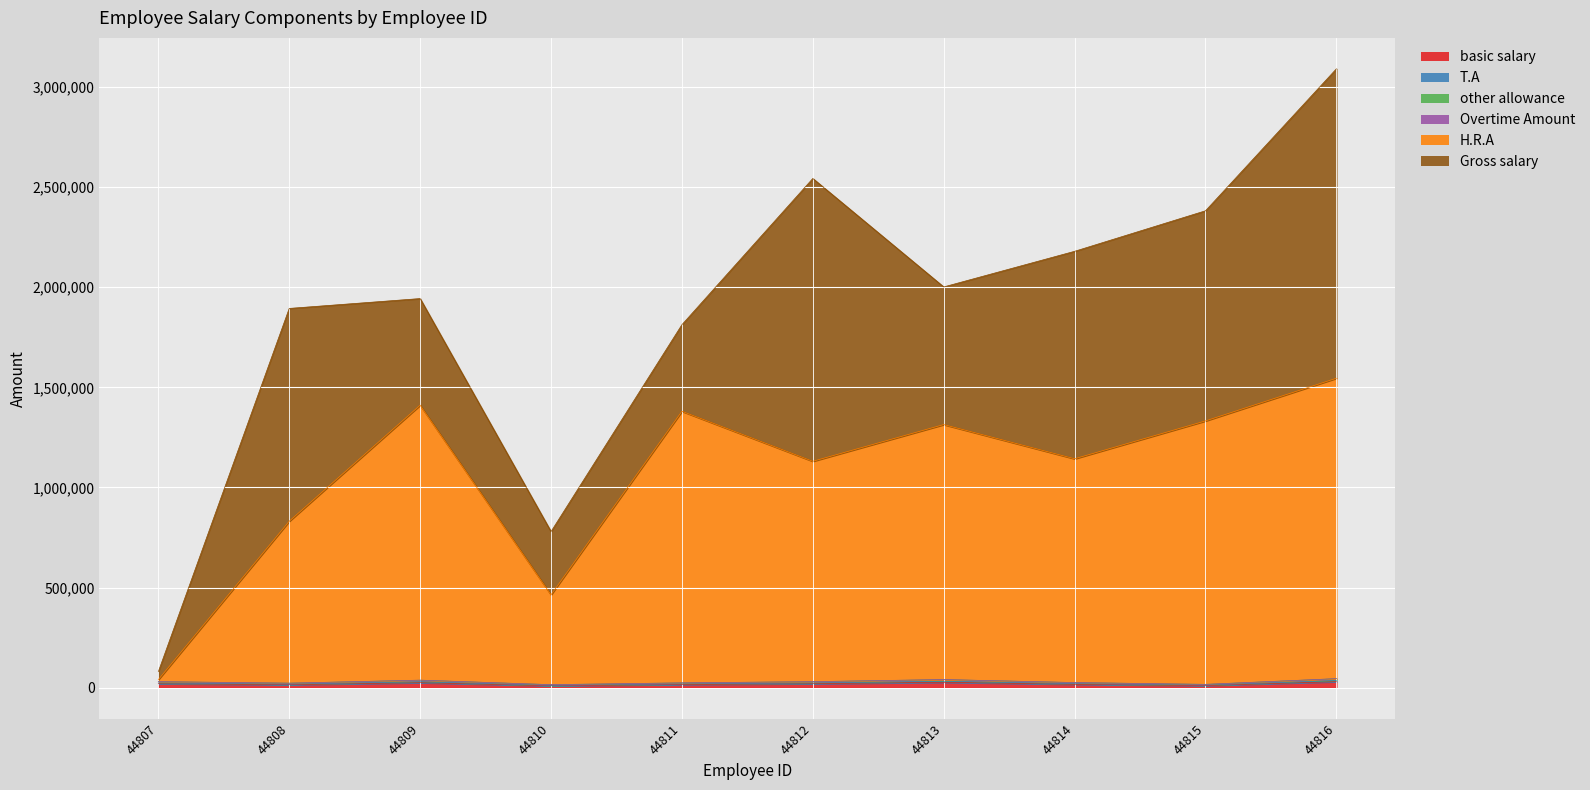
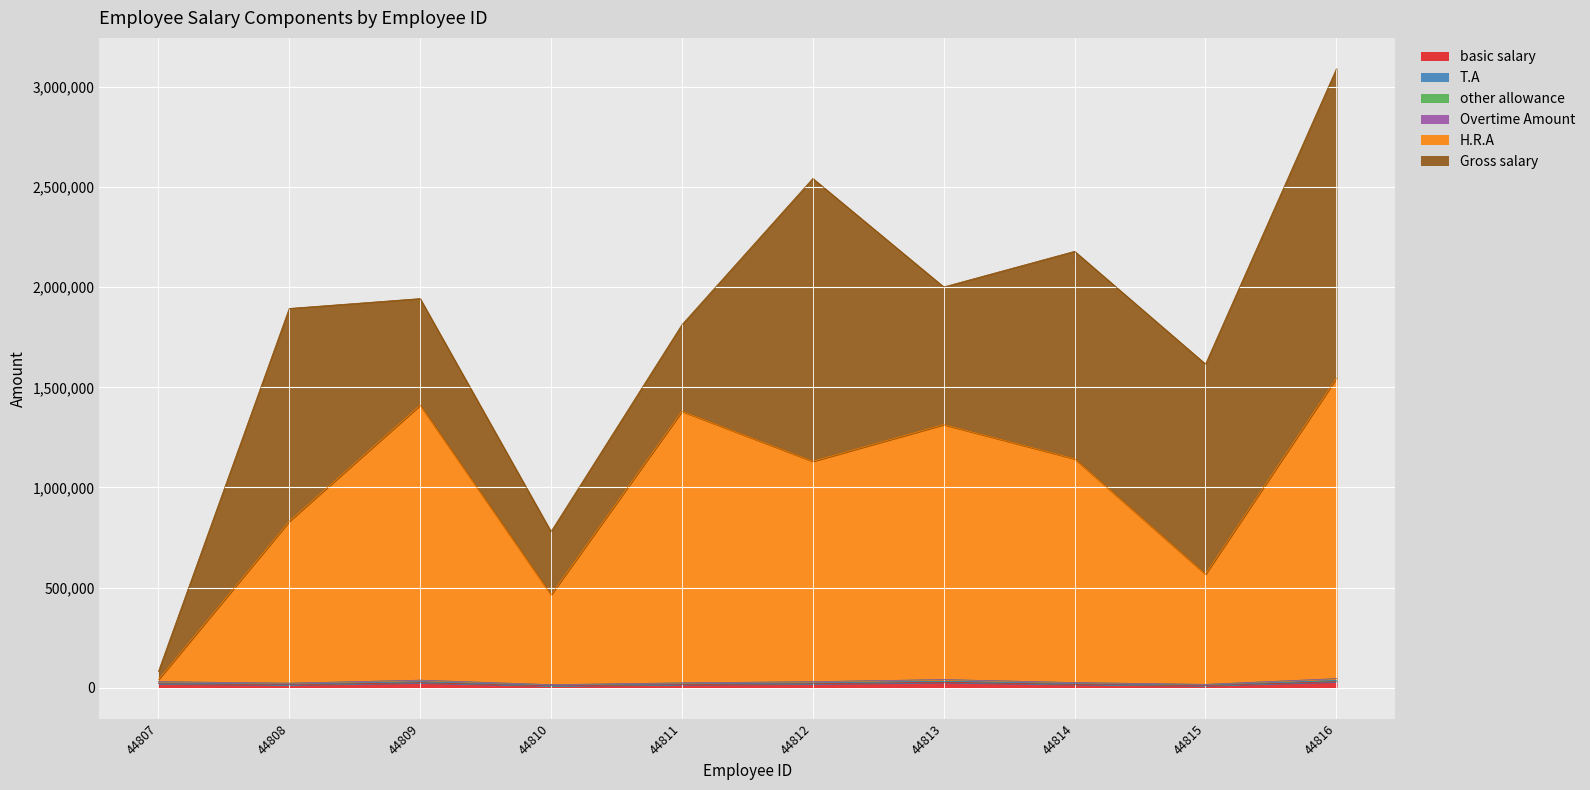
  {
    "H.R.A": {
      "44808": "810,000",
      "44809": "1,370,000",
      "44810": "450,000",
      "44811": "1,360,000",
      "44812": "1,100,000",
      "44813": "1,270,000",
      "44814": "1,120,000",
-     "44815": "1,320,000",
+     "44815": "550,000",
      "44816": "1,500,000"
    },
    "Gross salary": {
      "44807": "40,000",
      "44808": "1,060,000",
      "44809": "530,000",
      "44810": "320,000",
      "44811": "430,000",
      "44812": "1,410,000",
      "44813": "690,000",
      "44814": "1,040,000",
      "44815": "1,050,000",
      "44816": "1,550,000"
    }
  }
